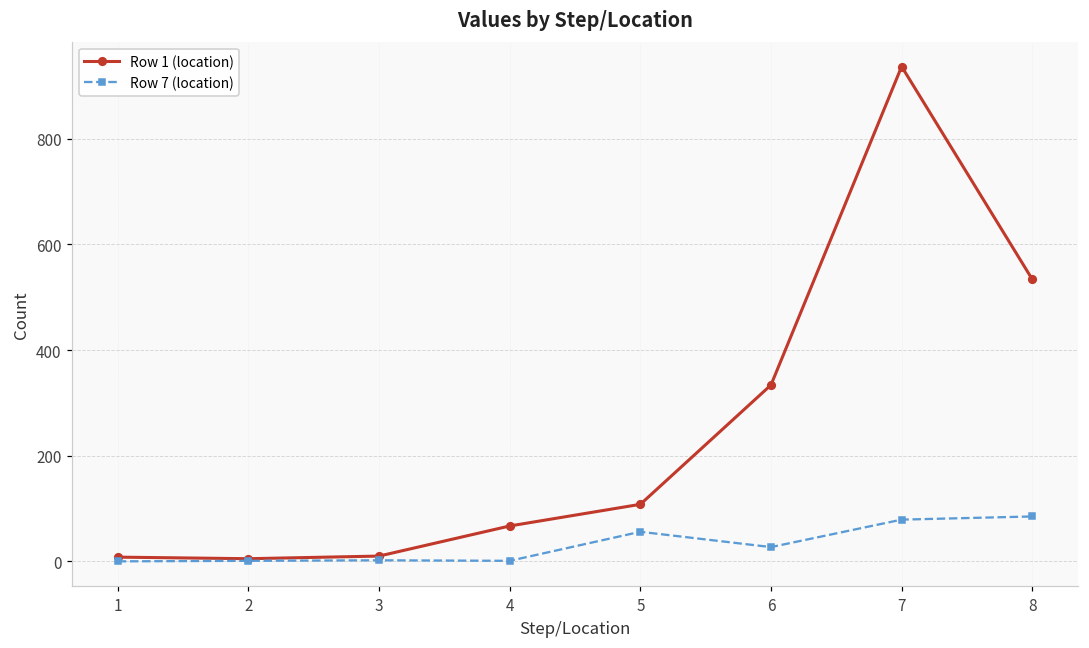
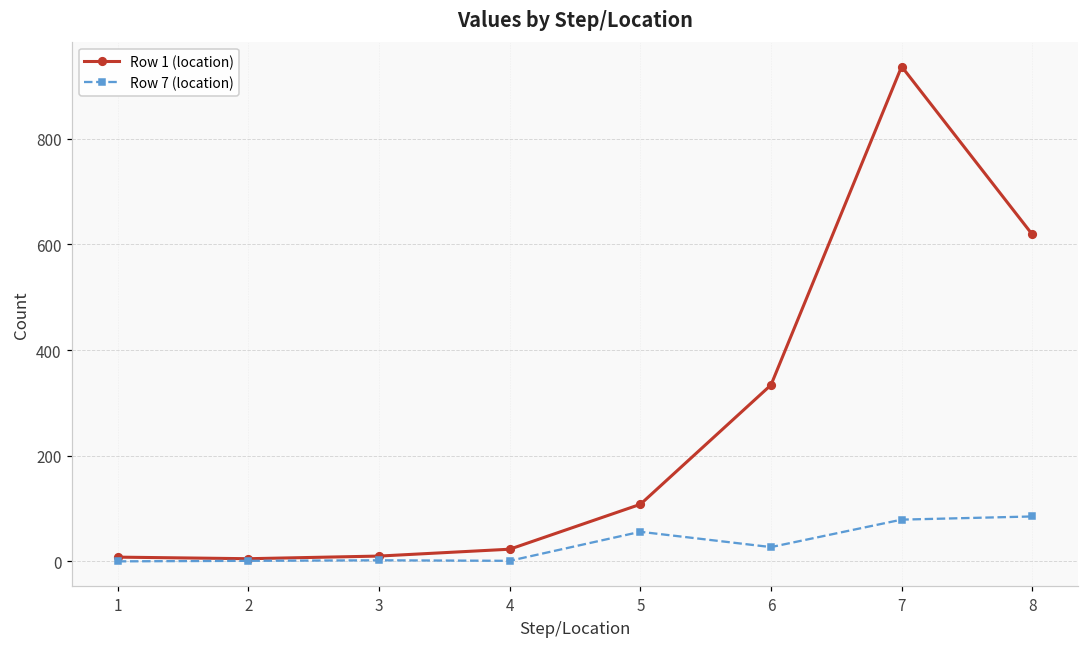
  {
    "Row 1 (location)": {
      "1": 10,
      "3": 10,
-     "4": 70,
+     "4": 20,
      "5": 110,
      "6": 330,
      "7": 940,
-     "8": 530
+     "8": 620
    },
    "Row 7 (location)": {
      "1": 0,
      "3": 0,
      "4": 0,
      "5": 60,
      "6": 30,
      "7": 80,
      "8": 90
    }
  }
